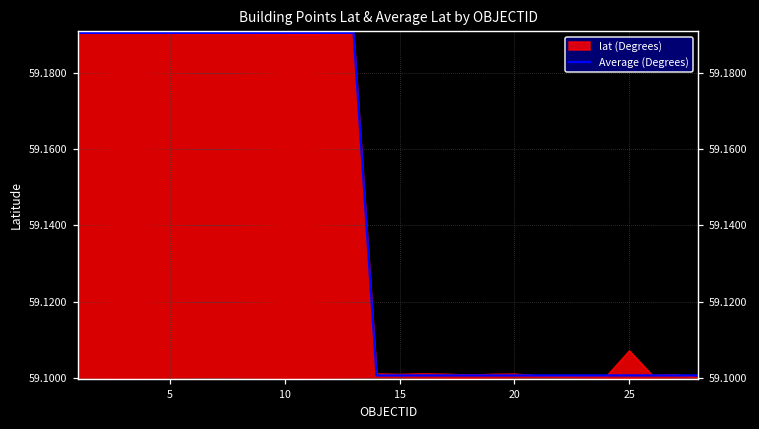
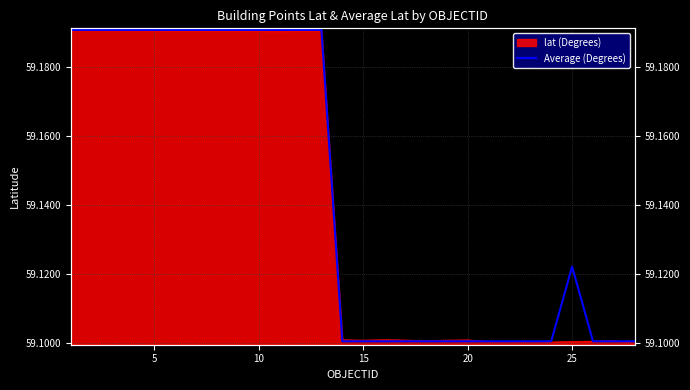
  {
    "lat (Degrees)": {
-     "25": 59.107
+     "25": 59.101
    },
    "Average (Degrees)": {
-     "25": 59.101
+     "25": 59.122
    }
  }
